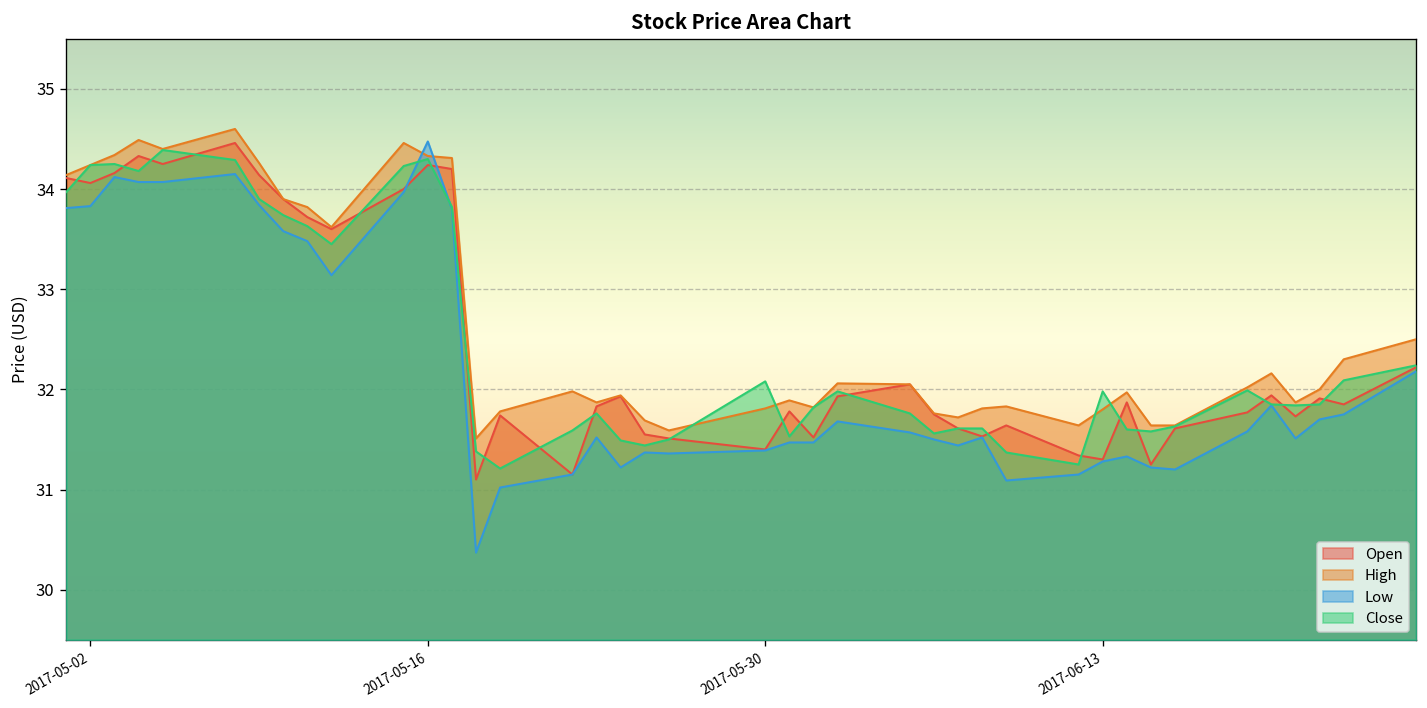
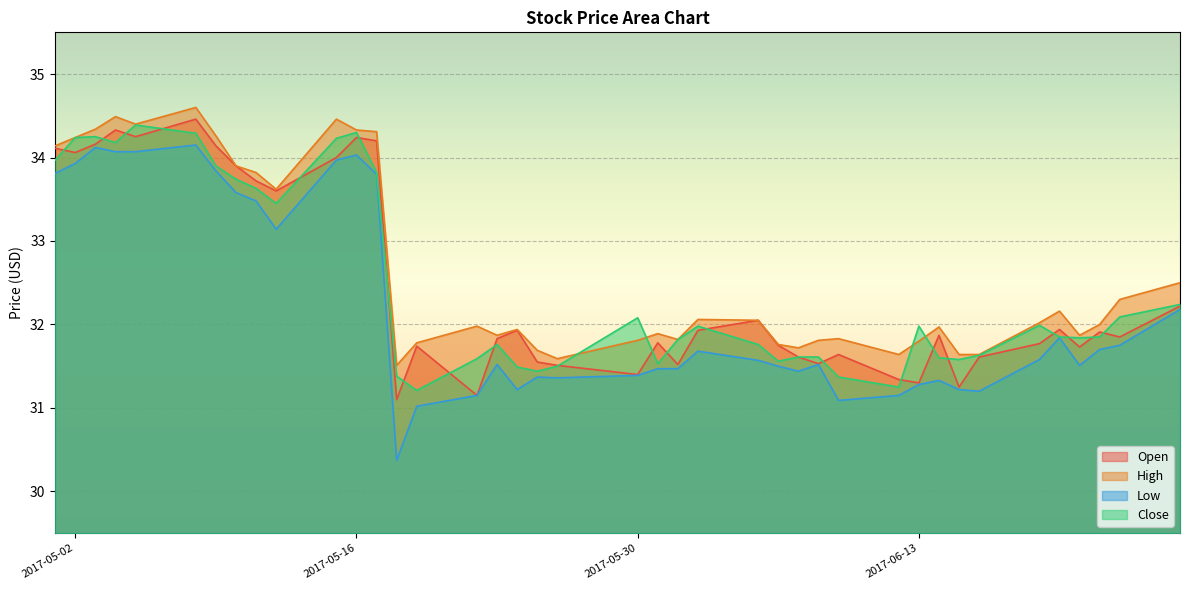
  {
    "Low": {
-     "2017-05-02": 33.8,
-     "2017-05-16": 34.5
+     "2017-05-02": 33.9,
+     "2017-05-16": 34.0
    },
    "Close": {
      "2017-05-30": 32.1,
      "2017-06-13": 32.0
    }
  }
